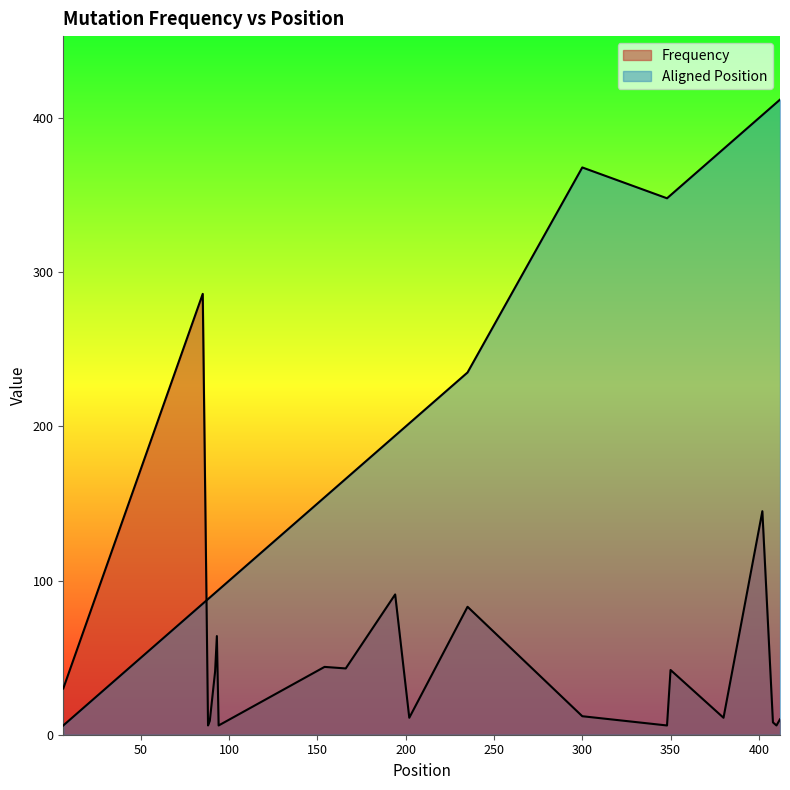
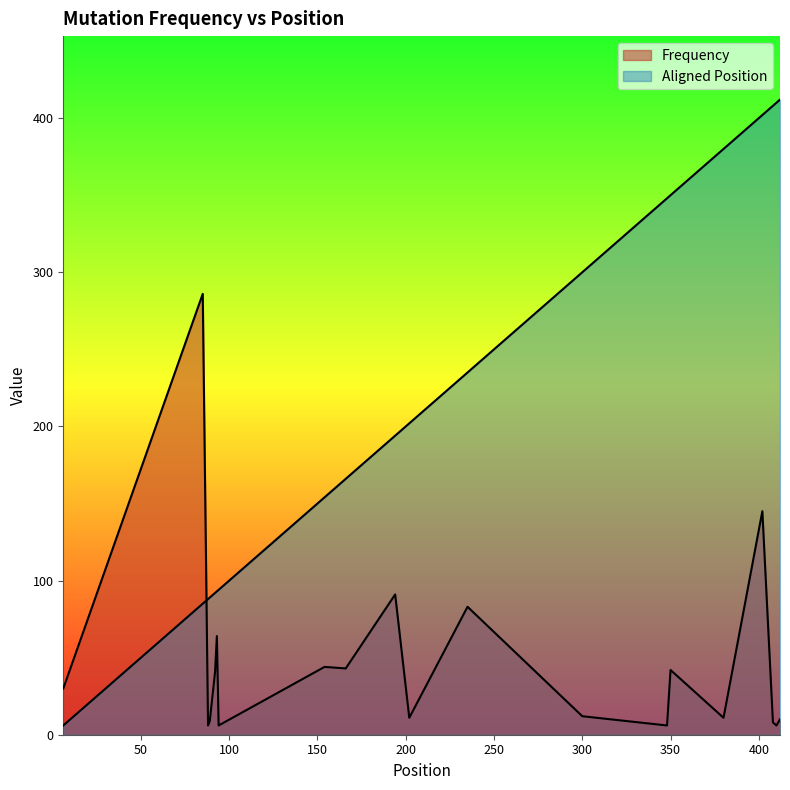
  {
    "Frequency": {
      "300": 12,
      "350": 42
    },
    "Aligned Position": {
-     "300": 368,
+     "300": 300,
      "350": 350
    }
  }
